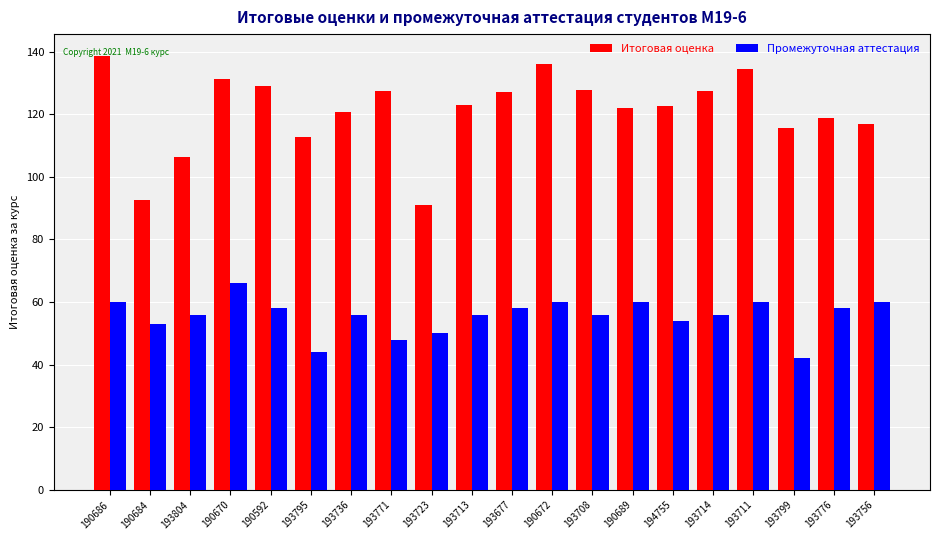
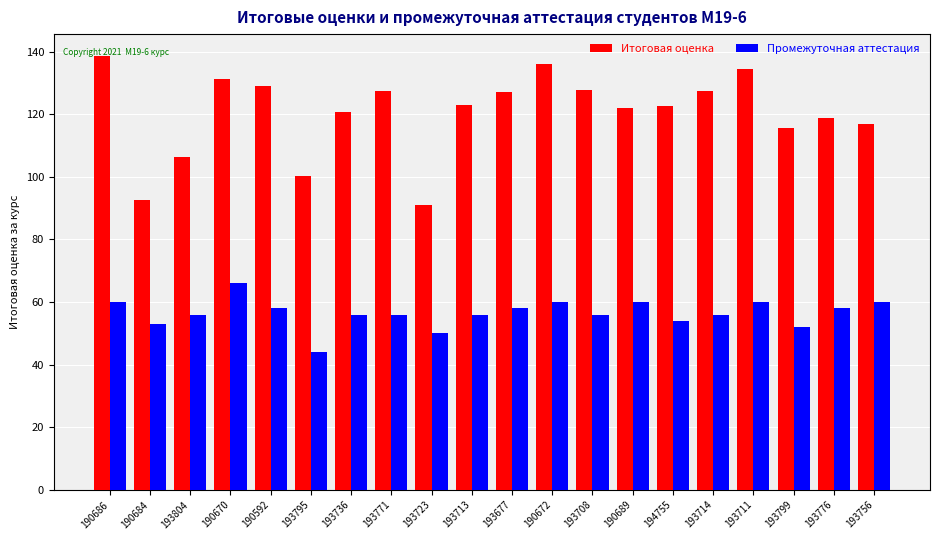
  {
    "Итоговая оценка": {
      "190684": 92,
      "193804": 106,
      "190670": 131,
      "190592": 129,
-     "193795": 113,
+     "193795": 100,
      "193736": 121,
      "193771": 127,
      "193723": 91,
      "193713": 123,
      "193677": 127,
      "190672": 136,
      "193708": 128,
      "190689": 122,
      "194755": 123,
      "193714": 128,
      "193711": 135,
      "193799": 116,
      "193776": 119,
      "193756": 117
    },
    "Промежуточная аттестация": {
      "190686": 60,
      "190684": 53,
      "193804": 56,
      "190670": 66,
      "190592": 58,
      "193795": 44,
      "193736": 56,
-     "193771": 48,
+     "193771": 56,
      "193723": 50,
      "193713": 56,
      "193677": 58,
      "190672": 60,
      "193708": 56,
      "190689": 60,
      "194755": 54,
      "193714": 56,
      "193711": 60,
-     "193799": 42,
+     "193799": 52,
      "193776": 58,
      "193756": 60
    }
  }
